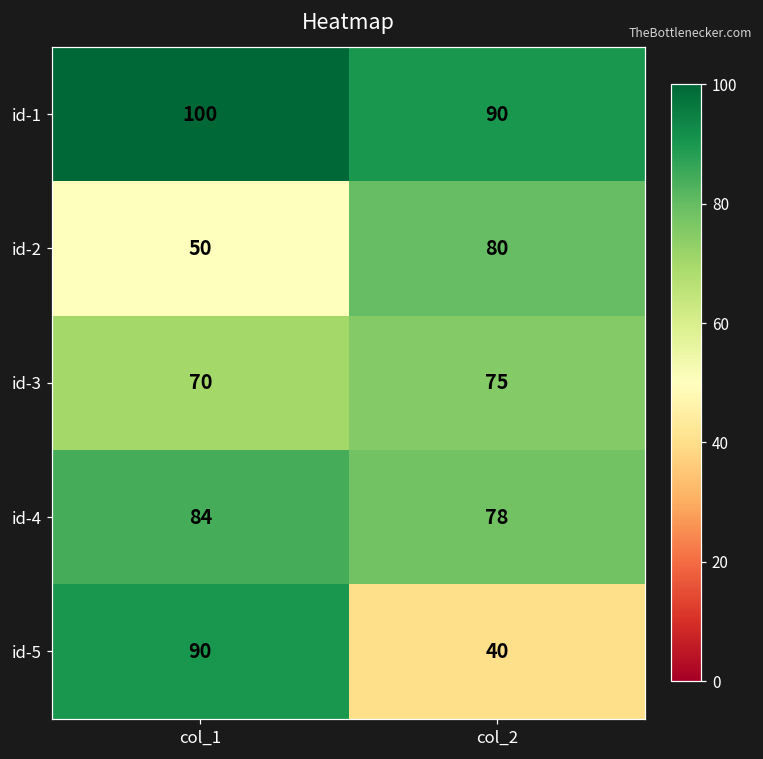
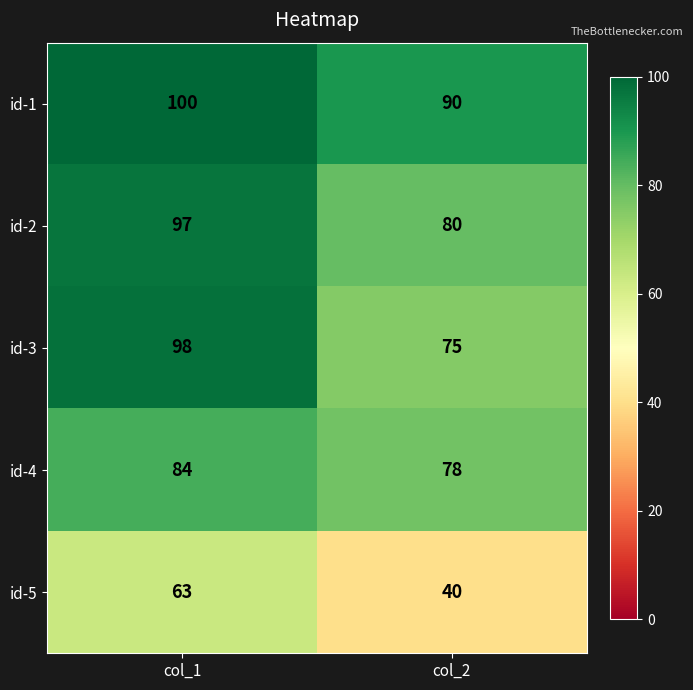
  {
    "id-1": {
      "col_1": 100,
      "col_2": 90
    },
    "id-2": {
-     "col_1": 50,
+     "col_1": 97,
      "col_2": 80
    },
    "id-3": {
-     "col_1": 70,
+     "col_1": 98,
      "col_2": 75
    },
    "id-4": {
      "col_1": 84,
      "col_2": 78
    },
    "id-5": {
-     "col_1": 90,
+     "col_1": 63,
      "col_2": 40
    }
  }
